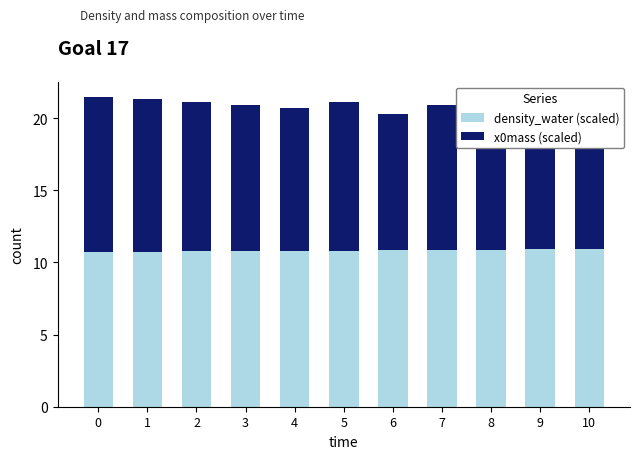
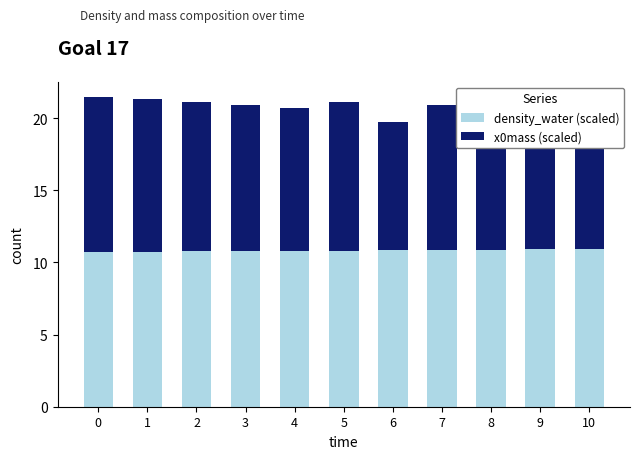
  {
    "density_water (scaled)": {
      "0": 10.7,
      "1": 10.8,
      "2": 10.8,
      "3": 10.8,
      "4": 10.8,
      "5": 10.8,
      "6": 10.8,
      "7": 10.9,
      "8": 10.9,
      "9": 10.9,
      "10": 10.9
    },
    "x0mass (scaled)": {
      "0": 10.7,
      "1": 10.6,
      "2": 10.4,
      "3": 10.2,
      "4": 9.9,
      "5": 10.3,
-     "6": 9.5,
+     "6": 8.9,
      "7": 10.1
    }
  }
